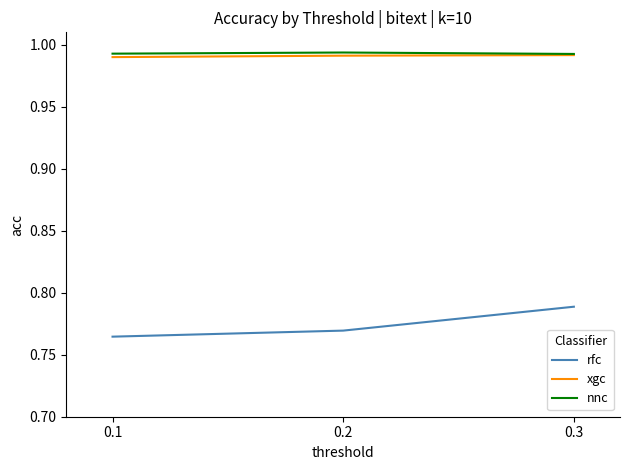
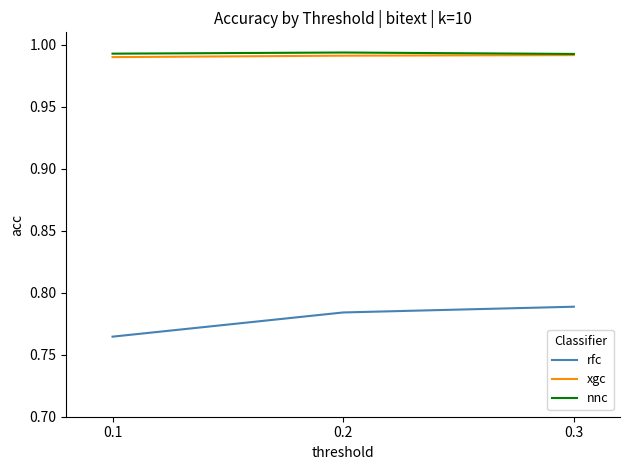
  {
    "rfc": {
      "0.1": 0.765,
-     "0.2": 0.769,
+     "0.2": 0.784,
      "0.3": 0.789
    },
    "xgc": {
      "0.1": 0.990,
      "0.2": 0.991
    },
    "nnc": {
      "0.1": 0.993,
      "0.2": 0.994
    }
  }
